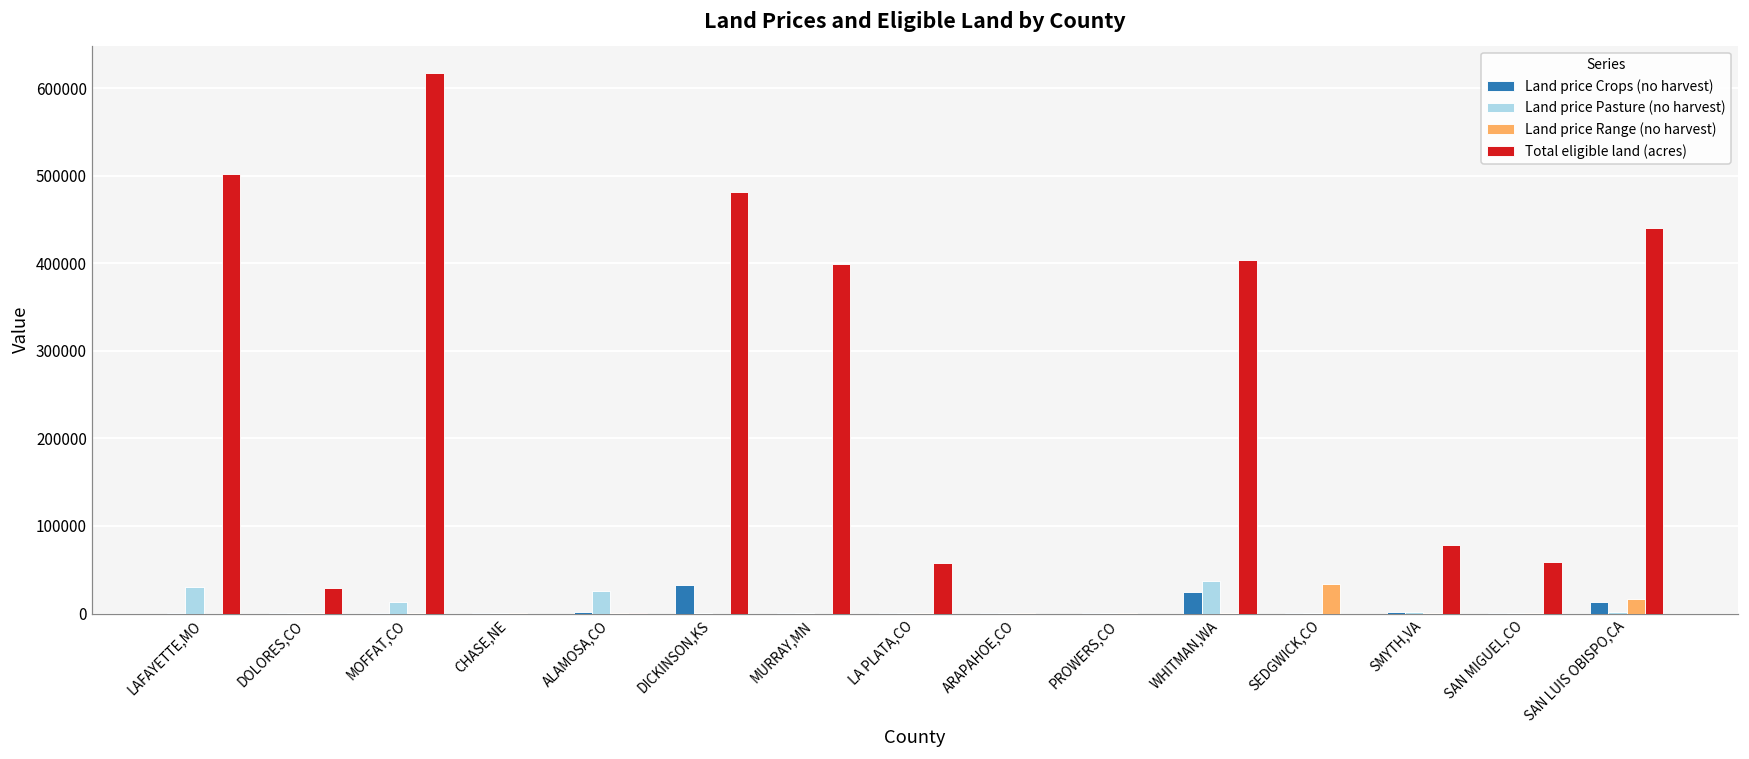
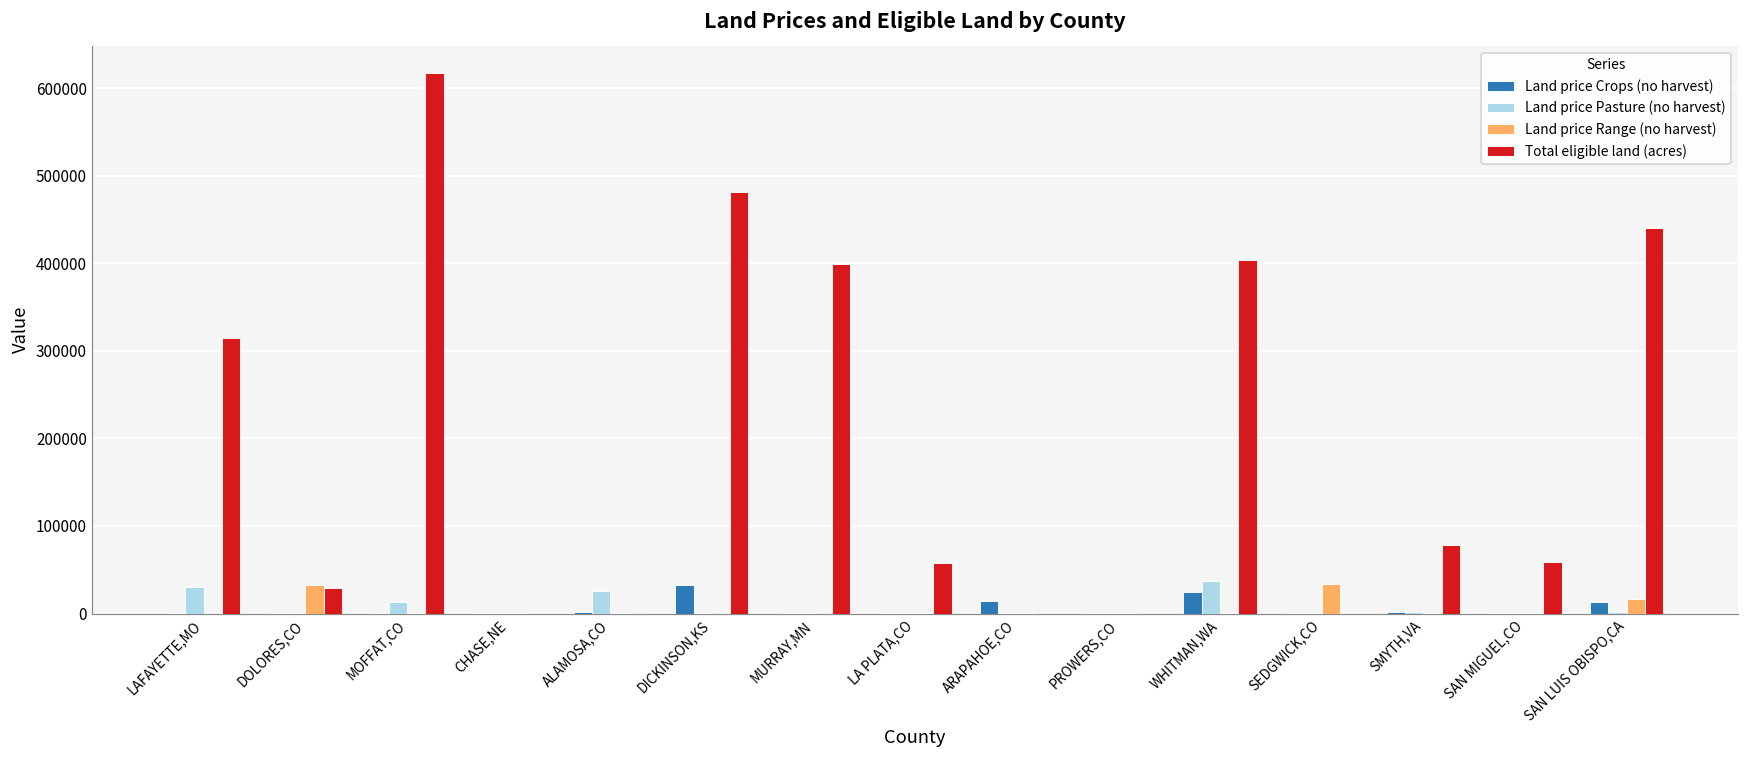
  {
    "Land price Crops (no harvest)": {
      "DICKINSON,KS": 30000,
-     "ARAPAHOE,CO": 0,
+     "ARAPAHOE,CO": 10000,
      "WHITMAN,WA": 20000,
      "SAN LUIS OBISPO,CA": 10000
    },
    "Land price Pasture (no harvest)": {
      "LAFAYETTE,MO": 30000,
      "MOFFAT,CO": 10000,
      "ALAMOSA,CO": 30000,
      "WHITMAN,WA": 40000
    },
    "Land price Range (no harvest)": {
      "LAFAYETTE,MO": 0,
-     "DOLORES,CO": 0,
+     "DOLORES,CO": 30000,
      "DICKINSON,KS": 0,
      "SEDGWICK,CO": 30000,
      "SAN LUIS OBISPO,CA": 20000
    },
    "Total eligible land (acres)": {
-     "LAFAYETTE,MO": 500000,
+     "LAFAYETTE,MO": 310000,
      "DOLORES,CO": 30000,
      "MOFFAT,CO": 620000,
      "CHASE,NE": 0,
      "DICKINSON,KS": 480000,
      "MURRAY,MN": 400000,
      "LA PLATA,CO": 60000,
      "ARAPAHOE,CO": 0,
      "PROWERS,CO": 0,
      "WHITMAN,WA": 400000,
      "SEDGWICK,CO": 0,
      "SMYTH,VA": 80000,
      "SAN MIGUEL,CO": 60000,
      "SAN LUIS OBISPO,CA": 440000
    }
  }
